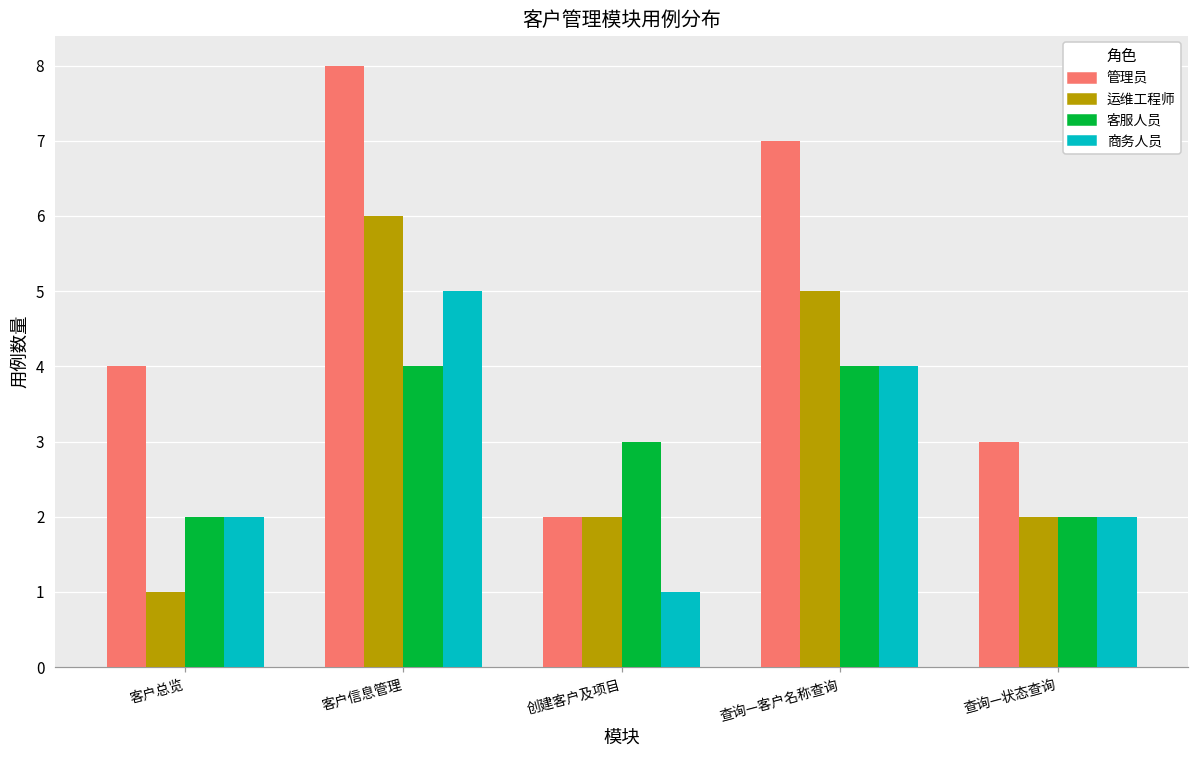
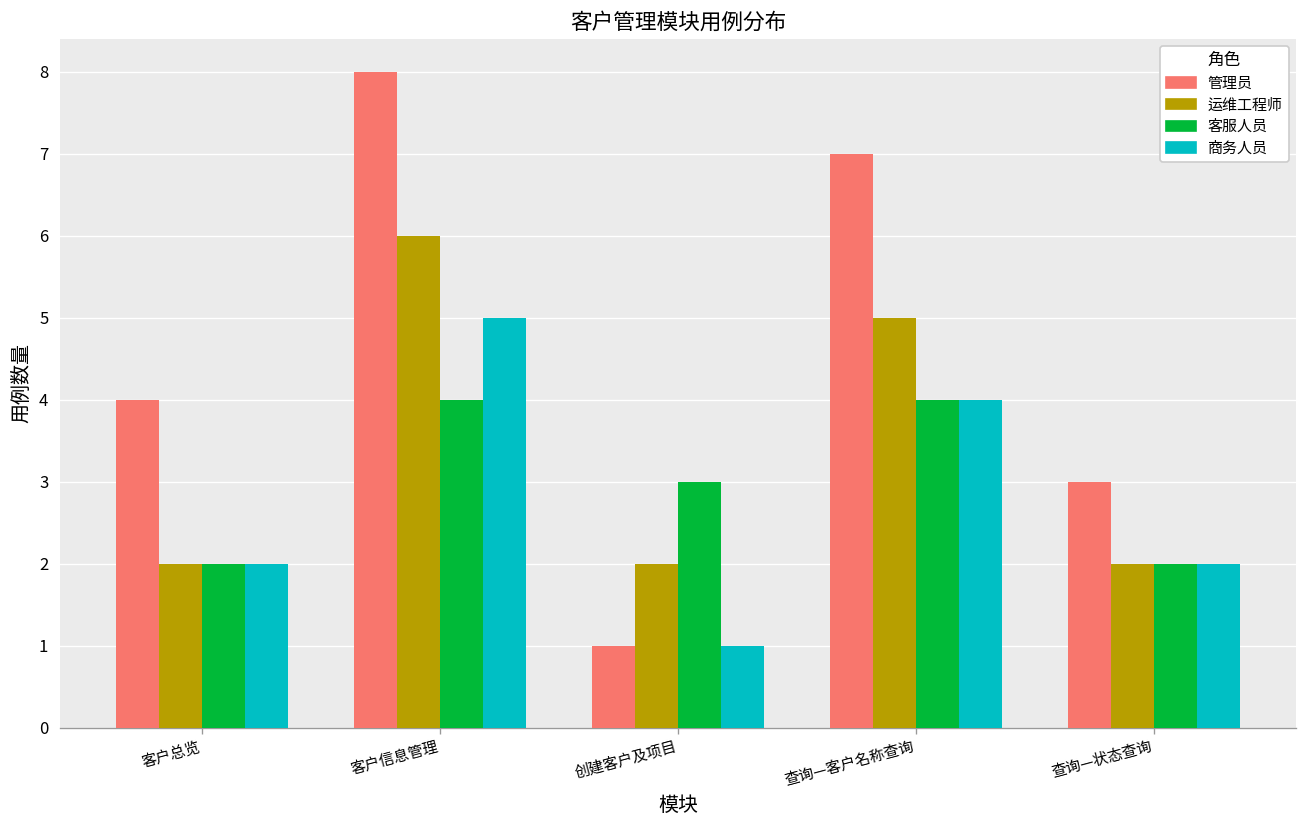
  {
    "管理员": {
      "客户总览": 4,
      "客户信息管理": 8,
-     "创建客户及项目": 2,
+     "创建客户及项目": 1,
      "查询—客户名称查询": 7,
      "查询—状态查询": 3
    },
    "运维工程师": {
-     "客户总览": 1,
+     "客户总览": 2,
      "客户信息管理": 6,
      "创建客户及项目": 2,
      "查询—客户名称查询": 5,
      "查询—状态查询": 2
    },
    "客服人员": {
      "客户总览": 2,
      "客户信息管理": 4,
      "创建客户及项目": 3,
      "查询—客户名称查询": 4,
      "查询—状态查询": 2
    },
    "商务人员": {
      "客户总览": 2,
      "客户信息管理": 5,
      "创建客户及项目": 1,
      "查询—客户名称查询": 4,
      "查询—状态查询": 2
    }
  }
